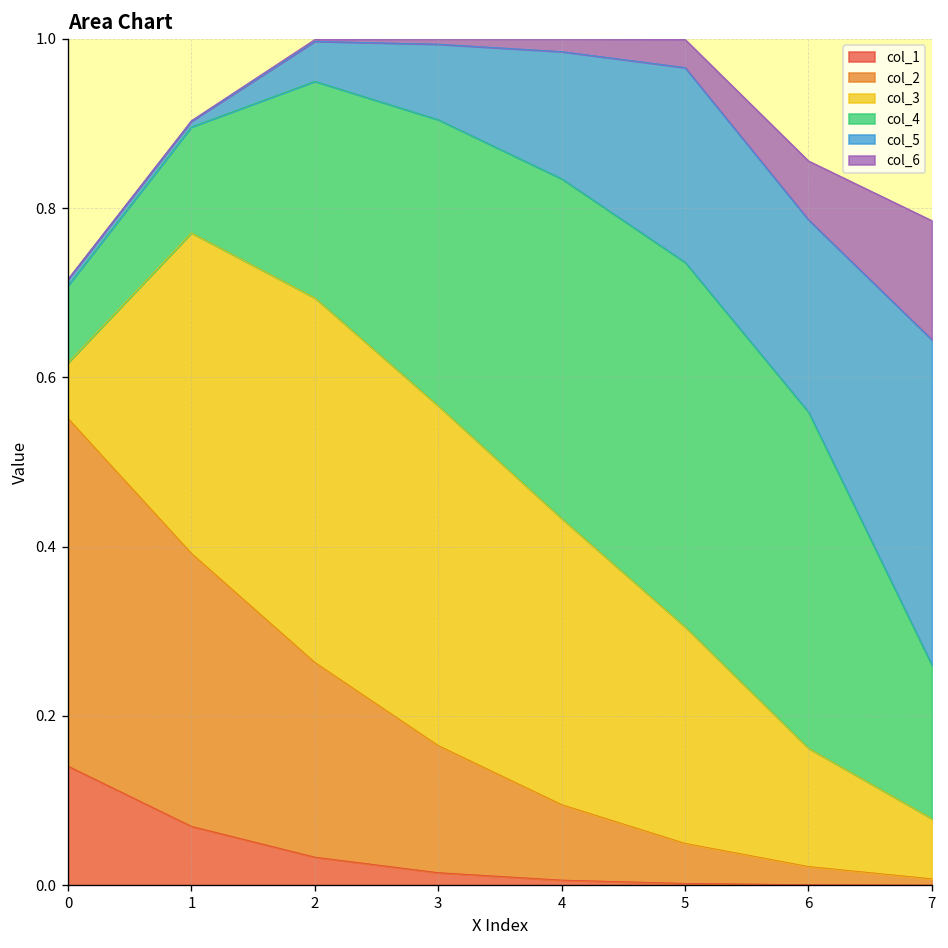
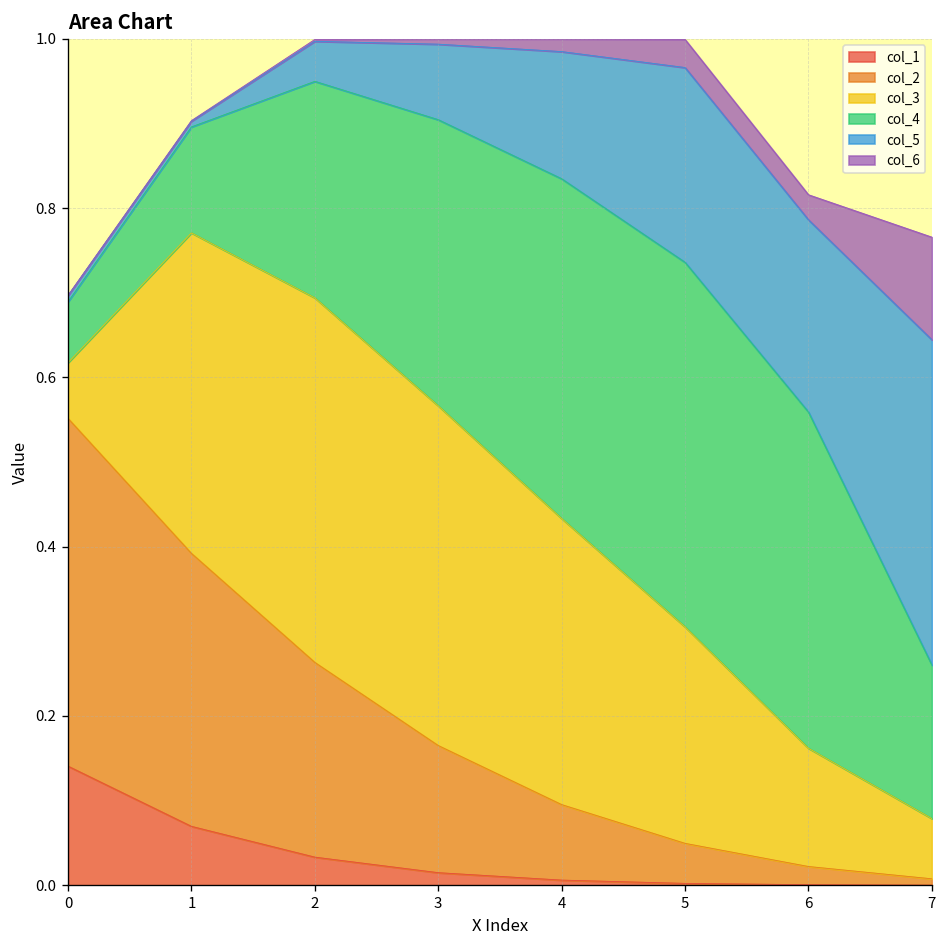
  {
    "col_3": {
      "0": 0.07,
      "1": 0.38,
      "2": 0.43,
      "3": 0.40,
      "4": 0.34,
      "5": 0.26,
      "6": 0.14,
      "7": 0.07
    },
    "col_4": {
-     "0": 0.09,
+     "0": 0.07,
      "1": 0.13,
      "2": 0.26,
      "3": 0.34,
      "4": 0.40,
      "5": 0.43,
      "6": 0.40,
      "7": 0.18
    },
    "col_5": {
      "3": 0.09,
      "4": 0.15,
      "5": 0.23,
      "6": 0.23,
      "7": 0.38
    },
    "col_6": {
      "3": 0.01,
      "4": 0.01,
      "5": 0.03,
-     "6": 0.07,
-     "7": 0.14
+     "6": 0.03,
+     "7": 0.12
    }
  }
